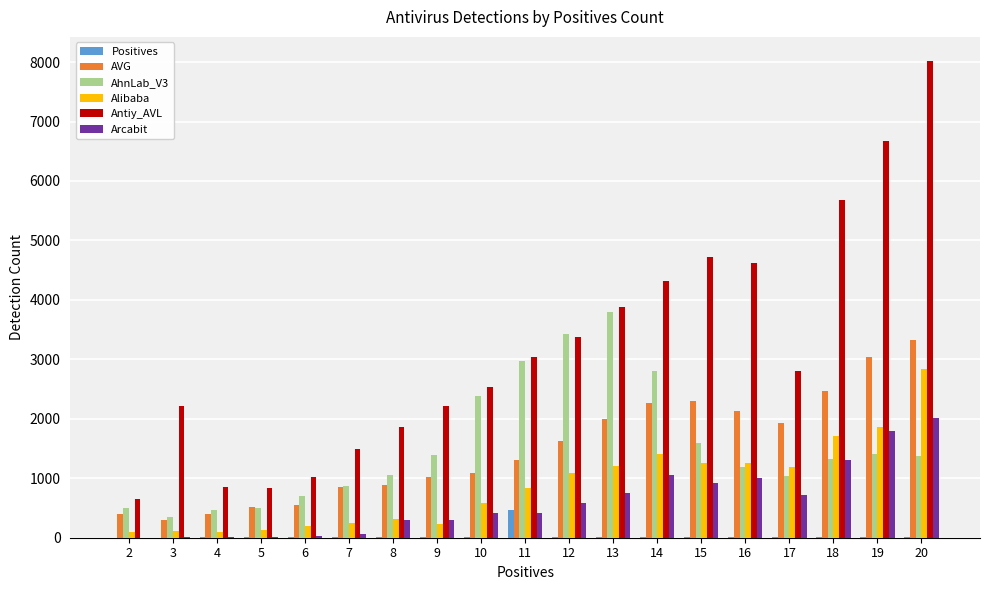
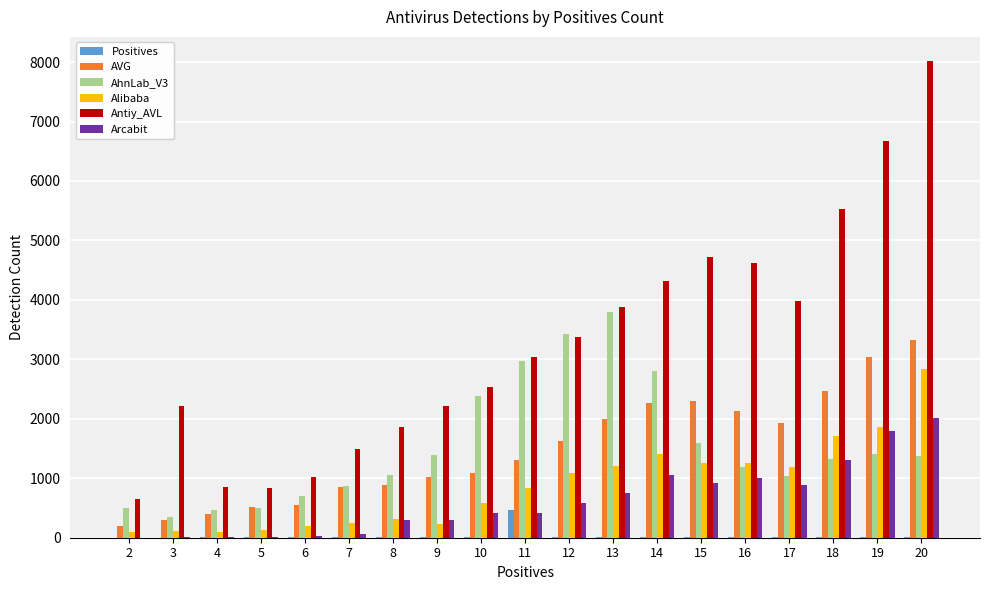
  {
    "Positives": {
      "11": 500
    },
    "AVG": {
-     "2": 400,
+     "2": 200,
      "3": 300,
      "4": 400,
      "5": 500,
      "6": 600,
      "7": 900,
      "8": 900,
      "9": 1000,
      "10": 1100,
      "11": 1300,
      "12": 1600,
      "13": 2000,
      "14": 2300,
      "15": 2300,
      "16": 2100,
      "17": 1900,
      "18": 2500,
      "19": 3000,
      "20": 3300
    },
    "AhnLab_V3": {
      "2": 500,
      "3": 300,
      "4": 500,
      "5": 500,
      "6": 700,
      "7": 900,
      "8": 1000,
      "9": 1400,
      "10": 2400,
      "11": 3000,
      "12": 3400,
      "13": 3800,
      "14": 2800,
      "15": 1600,
      "16": 1200,
      "17": 1000,
      "18": 1300,
      "19": 1400,
      "20": 1400
    },
    "Alibaba": {
      "2": 100,
      "3": 100,
      "4": 100,
      "5": 100,
      "6": 200,
      "7": 200,
      "8": 300,
      "9": 200,
      "10": 600,
      "11": 800,
      "12": 1100,
      "13": 1200,
      "14": 1400,
      "15": 1300,
      "16": 1300,
      "17": 1200,
      "18": 1700,
      "19": 1900,
      "20": 2800
    },
    "Antiy_AVL": {
      "2": 700,
      "3": 2200,
      "4": 900,
      "5": 800,
      "6": 1000,
      "7": 1500,
      "8": 1900,
      "9": 2200,
      "10": 2500,
      "11": 3000,
      "12": 3400,
      "13": 3900,
      "14": 4300,
      "15": 4700,
      "16": 4600,
-     "17": 2800,
-     "18": 5700,
+     "17": 4000,
+     "18": 5500,
      "19": 6700,
      "20": 8000
    },
    "Arcabit": {
      "7": 100,
      "8": 300,
      "9": 300,
      "10": 400,
      "11": 400,
      "12": 600,
      "13": 700,
      "14": 1100,
      "15": 900,
      "16": 1000,
-     "17": 700,
+     "17": 900,
      "18": 1300,
      "19": 1800,
      "20": 2000
    }
  }
